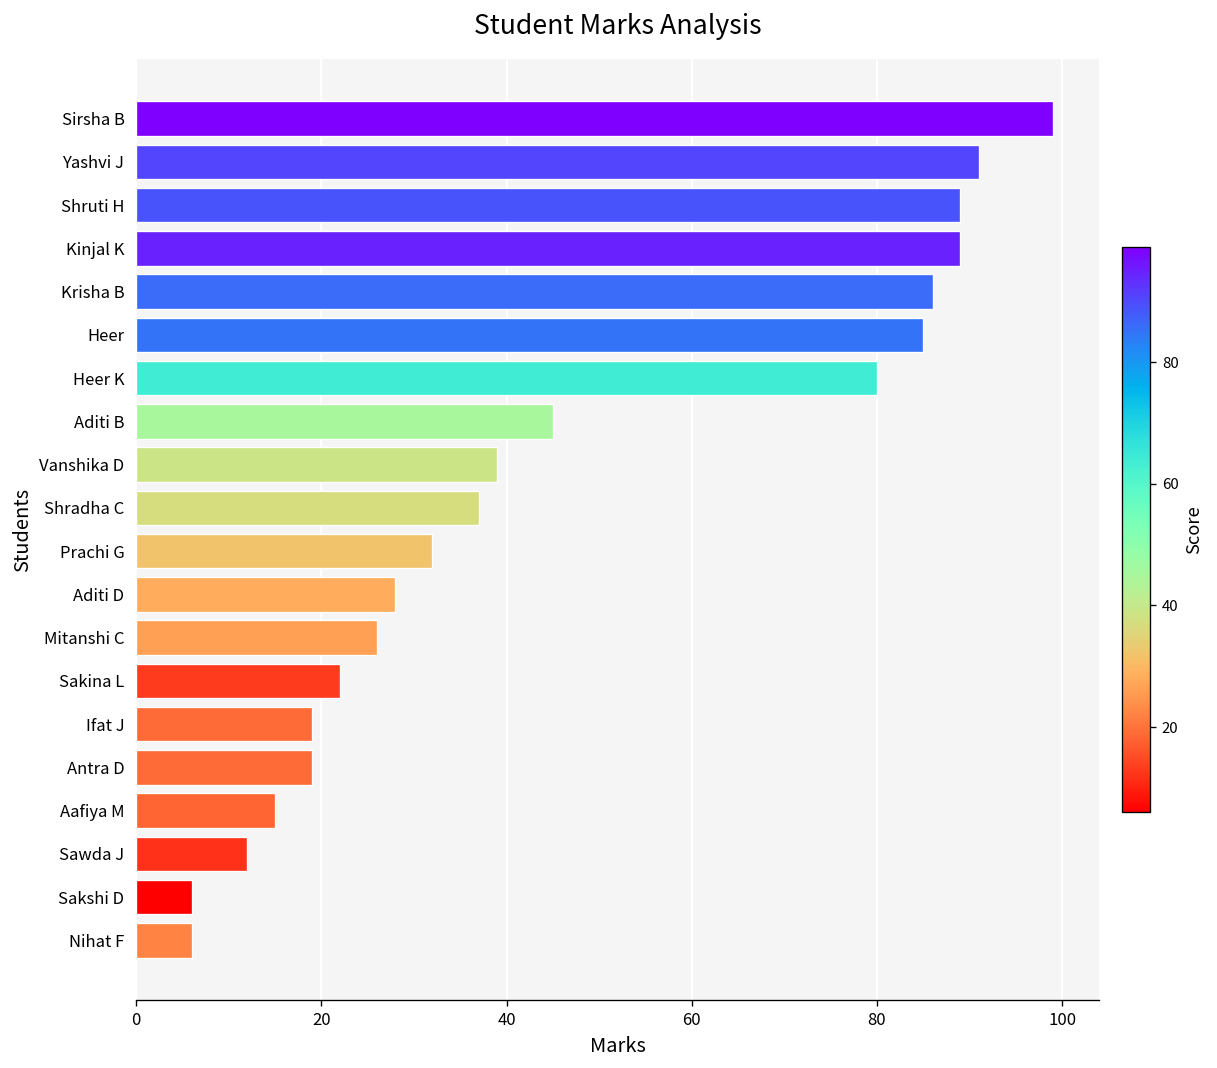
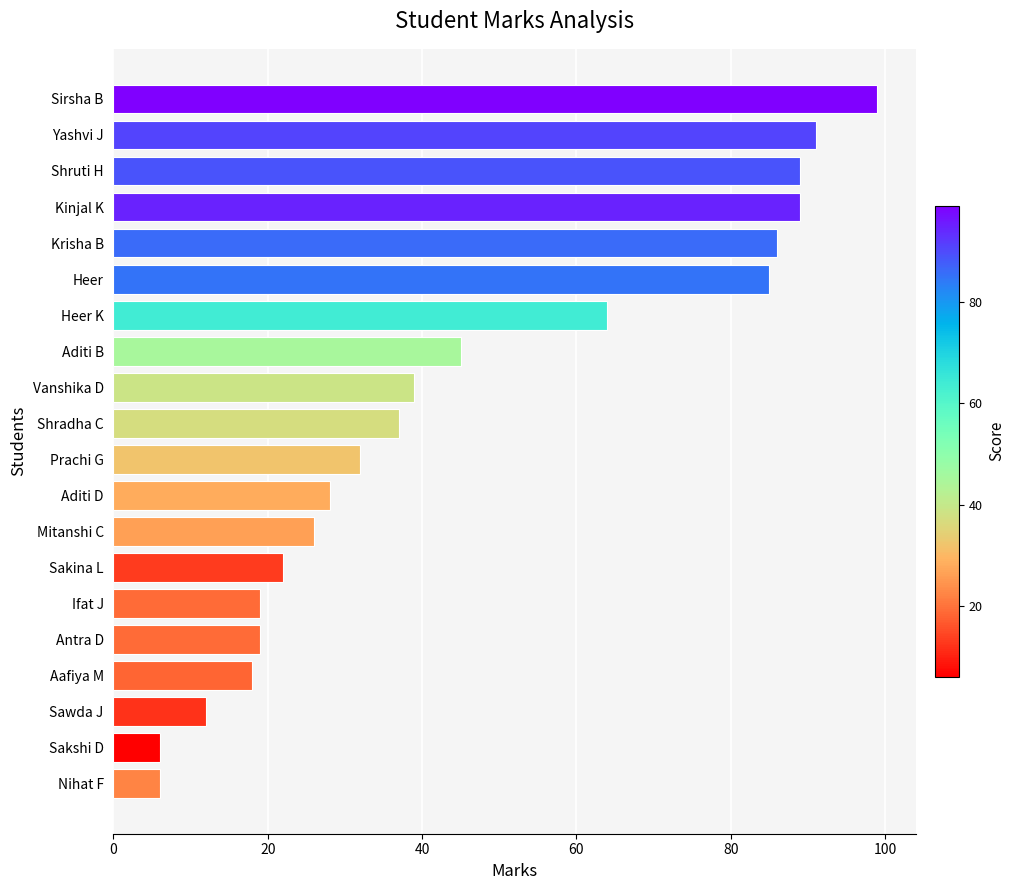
  {
    "Sirsha B": 99,
    "Yashvi J": 91,
    "Shruti H": 89,
    "Kinjal K": 89,
    "Krisha B": 86,
    "Heer": 85,
-   "Heer K": 80,
+   "Heer K": 64,
    "Aditi B": 45,
    "Vanshika D": 39,
    "Shradha C": 37,
    "Prachi G": 32,
    "Aditi D": 28,
    "Mitanshi C": 26,
    "Sakina L": 22,
    "Ifat J": 19,
    "Antra D": 19,
-   "Aafiya M": 15,
+   "Aafiya M": 18,
    "Sawda J": 12,
    "Sakshi D": 6,
    "Nihat F": 6
  }
